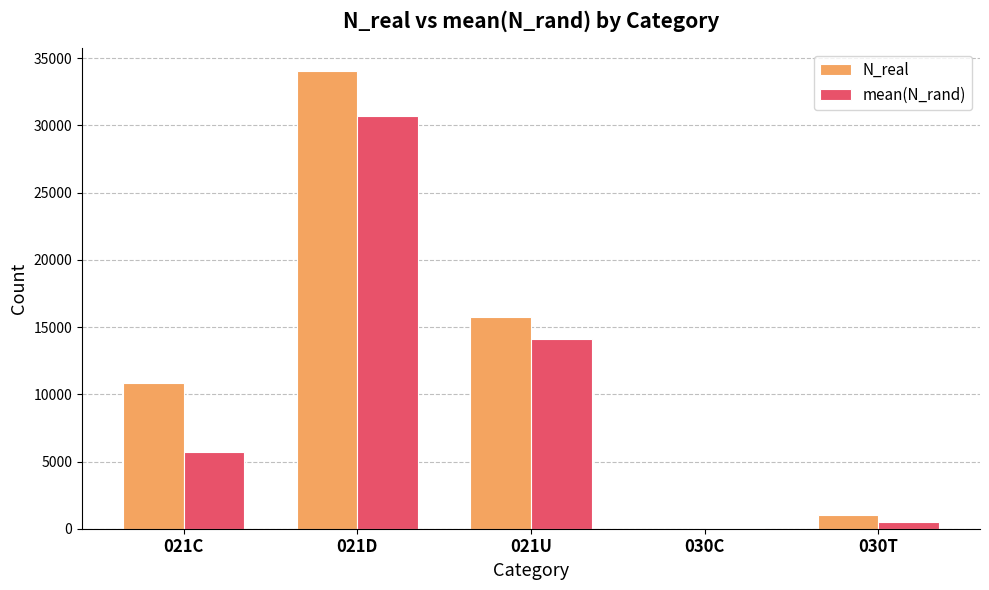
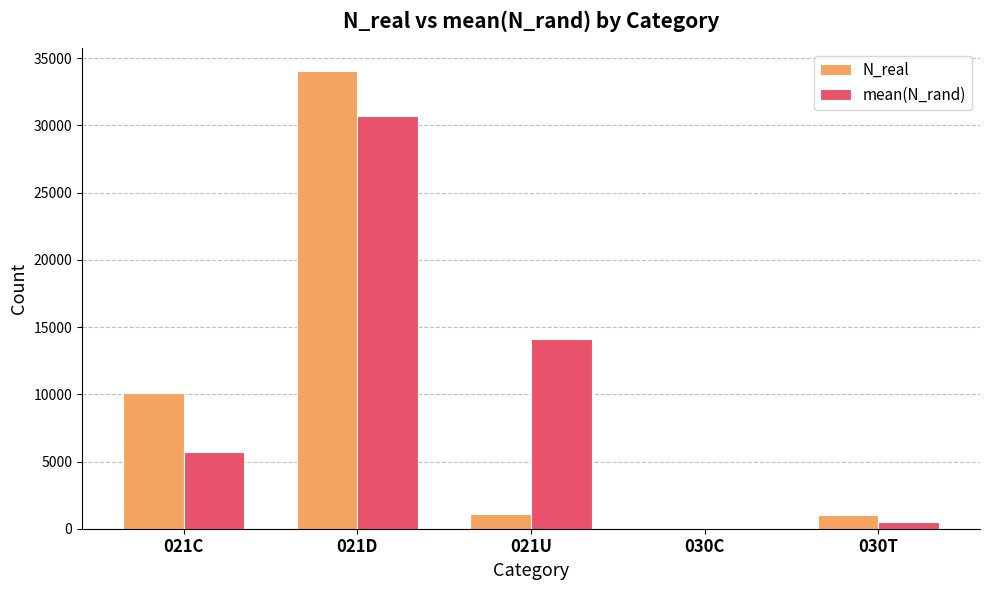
  {
    "N_real": {
-     "021C": 10800,
+     "021C": 10100,
      "021D": 34000,
-     "021U": 15700,
+     "021U": 1100,
      "030T": 1000
    },
    "mean(N_rand)": {
      "021C": 5700,
      "021D": 30700,
      "021U": 14100,
      "030T": 500
    }
  }
